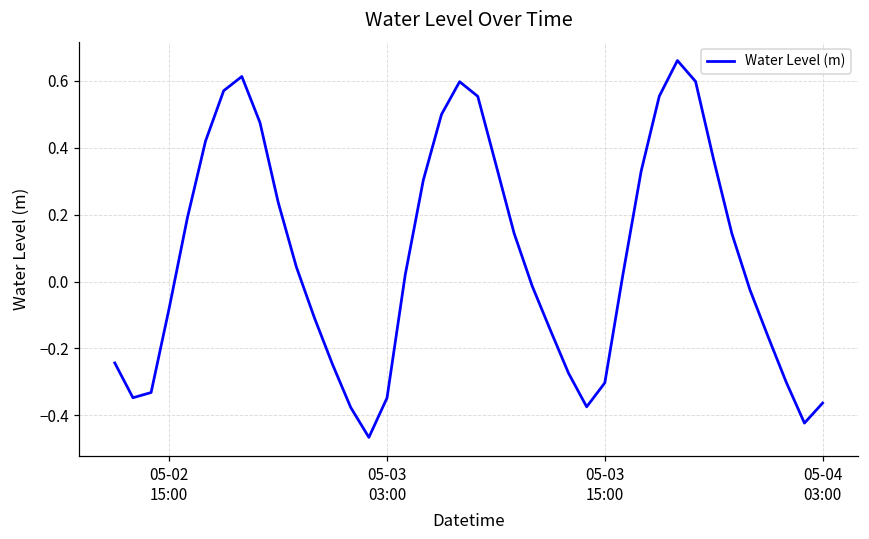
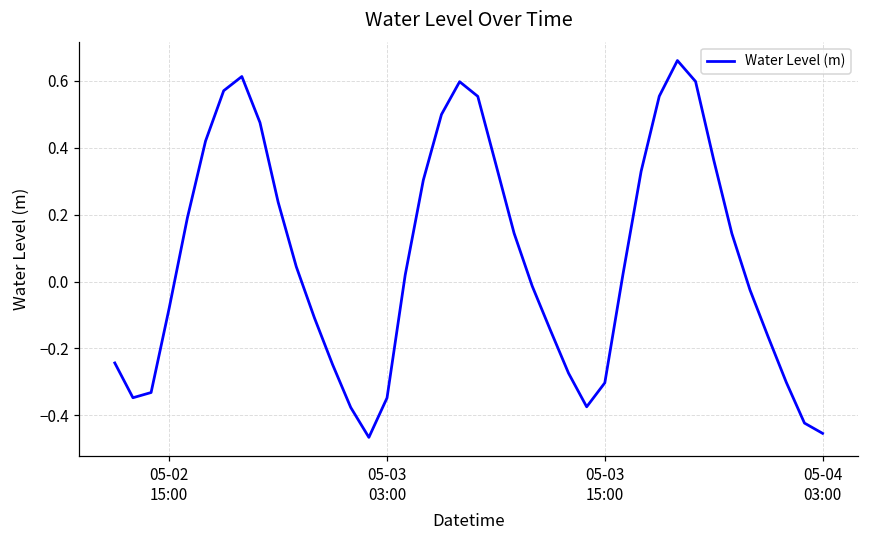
  {
    "05-02 15:00": -0.08,
    "05-03 03:00": -0.35,
    "05-03 15:00": -0.30,
-   "05-04 03:00": -0.36
+   "05-04 03:00": -0.45
  }
